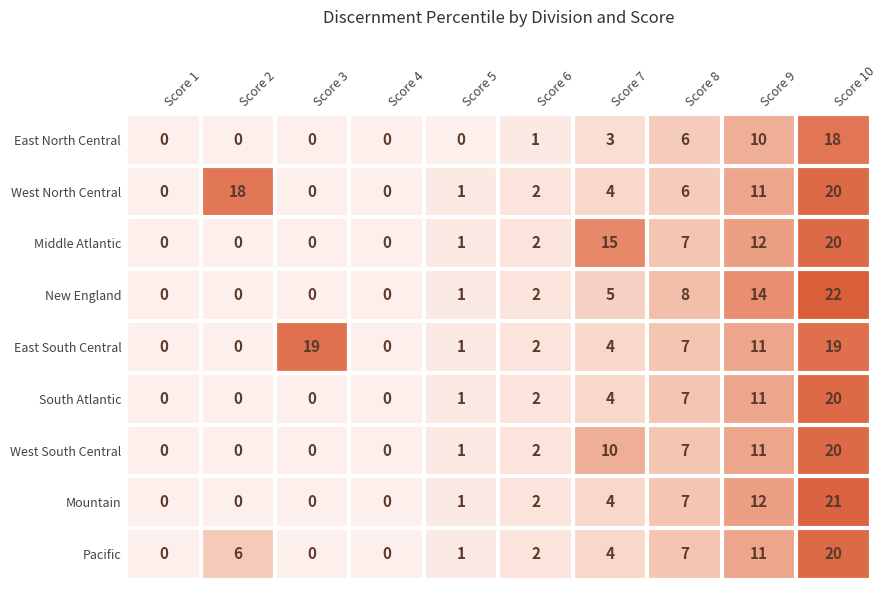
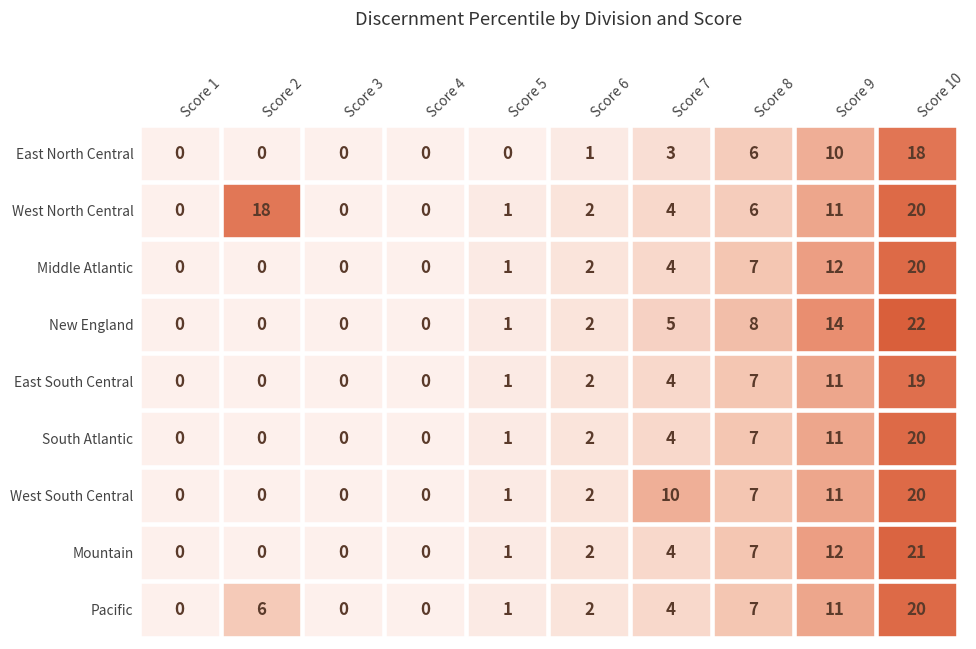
  {
    "East North Central": {
      "Score 1": 0,
      "Score 2": 0,
      "Score 3": 0,
      "Score 4": 0,
      "Score 5": 0,
      "Score 6": 1,
      "Score 7": 3,
      "Score 8": 6,
      "Score 9": 10,
      "Score 10": 18
    },
    "West North Central": {
      "Score 1": 0,
      "Score 2": 18,
      "Score 3": 0,
      "Score 4": 0,
      "Score 5": 1,
      "Score 6": 2,
      "Score 7": 4,
      "Score 8": 6,
      "Score 9": 11,
      "Score 10": 20
    },
    "Middle Atlantic": {
      "Score 1": 0,
      "Score 2": 0,
      "Score 3": 0,
      "Score 4": 0,
      "Score 5": 1,
      "Score 6": 2,
-     "Score 7": 15,
+     "Score 7": 4,
      "Score 8": 7,
      "Score 9": 12,
      "Score 10": 20
    },
    "New England": {
      "Score 1": 0,
      "Score 2": 0,
      "Score 3": 0,
      "Score 4": 0,
      "Score 5": 1,
      "Score 6": 2,
      "Score 7": 5,
      "Score 8": 8,
      "Score 9": 14,
      "Score 10": 22
    },
    "East South Central": {
      "Score 1": 0,
      "Score 2": 0,
-     "Score 3": 19,
+     "Score 3": 0,
      "Score 4": 0,
      "Score 5": 1,
      "Score 6": 2,
      "Score 7": 4,
      "Score 8": 7,
      "Score 9": 11,
      "Score 10": 19
    },
    "South Atlantic": {
      "Score 1": 0,
      "Score 2": 0,
      "Score 3": 0,
      "Score 4": 0,
      "Score 5": 1,
      "Score 6": 2,
      "Score 7": 4,
      "Score 8": 7,
      "Score 9": 11,
      "Score 10": 20
    },
    "West South Central": {
      "Score 1": 0,
      "Score 2": 0,
      "Score 3": 0,
      "Score 4": 0,
      "Score 5": 1,
      "Score 6": 2,
      "Score 7": 10,
      "Score 8": 7,
      "Score 9": 11,
      "Score 10": 20
    },
    "Mountain": {
      "Score 1": 0,
      "Score 2": 0,
      "Score 3": 0,
      "Score 4": 0,
      "Score 5": 1,
      "Score 6": 2,
      "Score 7": 4,
      "Score 8": 7,
      "Score 9": 12,
      "Score 10": 21
    },
    "Pacific": {
      "Score 1": 0,
      "Score 2": 6,
      "Score 3": 0,
      "Score 4": 0,
      "Score 5": 1,
      "Score 6": 2,
      "Score 7": 4,
      "Score 8": 7,
      "Score 9": 11,
      "Score 10": 20
    }
  }
